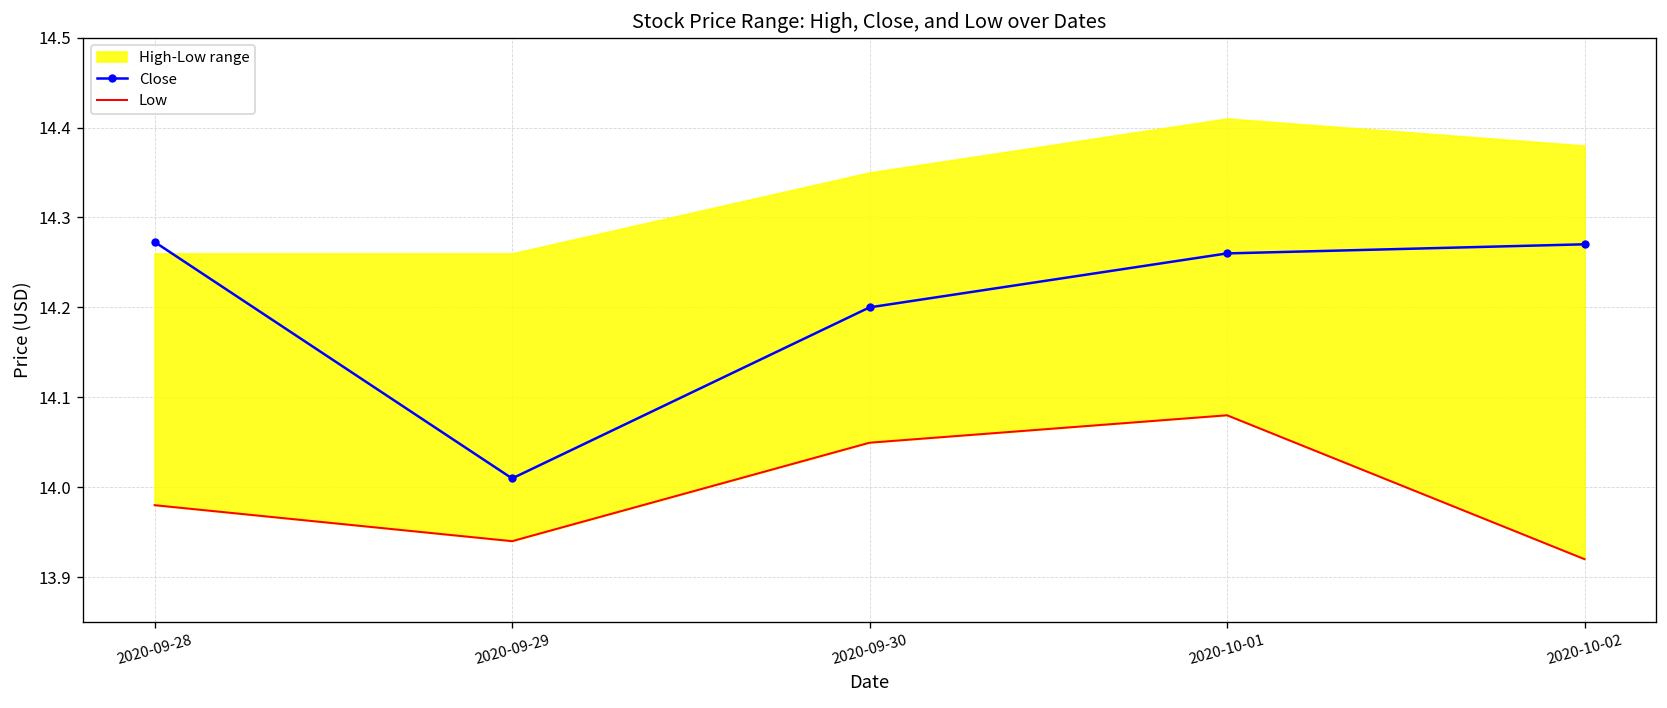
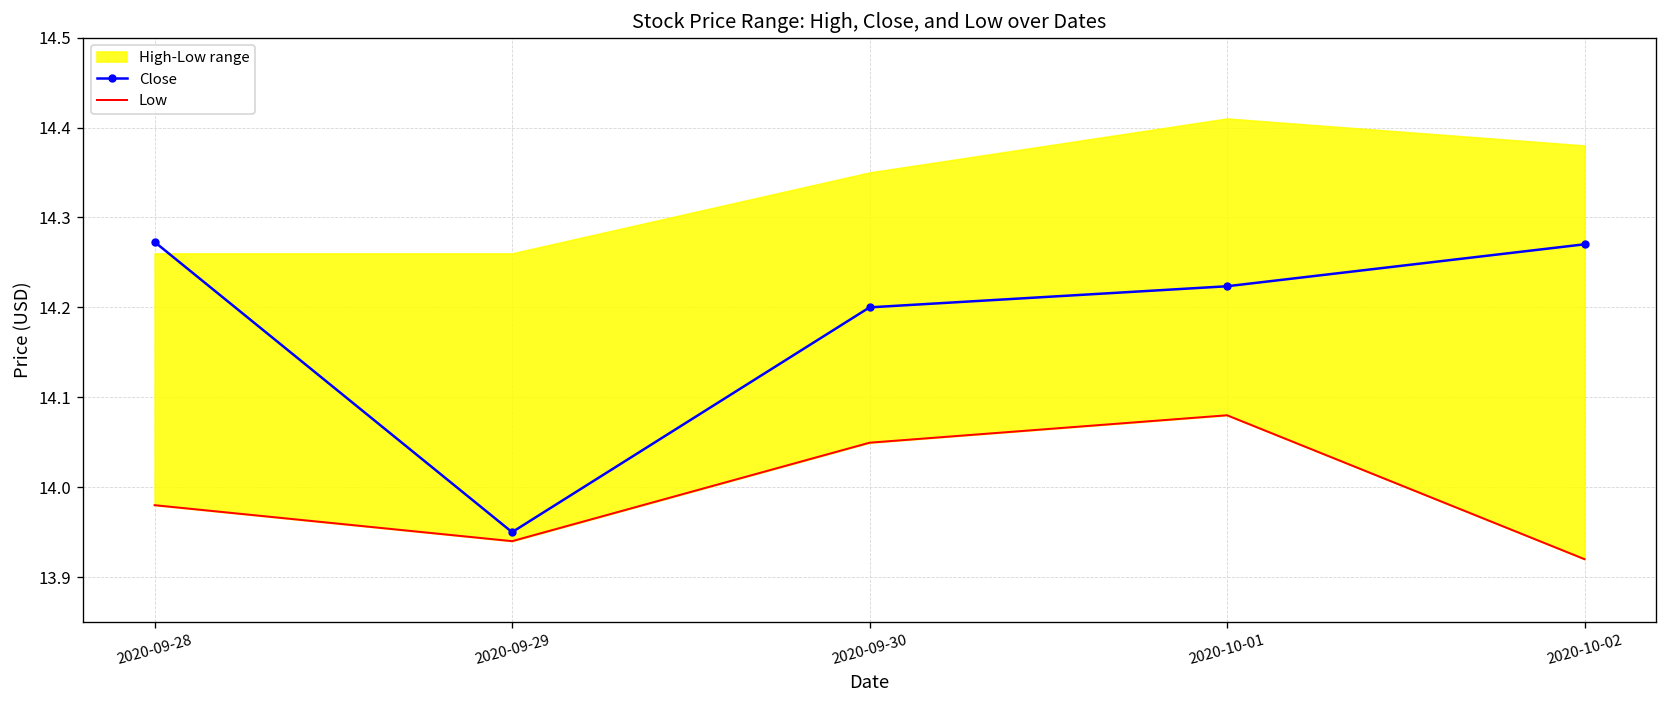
  {
    "Close": {
      "2020-09-28": 14.27,
-     "2020-09-29": 14.01,
+     "2020-09-29": 13.95,
      "2020-09-30": 14.20,
-     "2020-10-01": 14.26,
+     "2020-10-01": 14.22,
      "2020-10-02": 14.27
    },
    "Low": {
      "2020-09-28": 13.98,
      "2020-09-29": 13.94,
      "2020-09-30": 14.05,
      "2020-10-01": 14.08,
      "2020-10-02": 13.92
    }
  }
